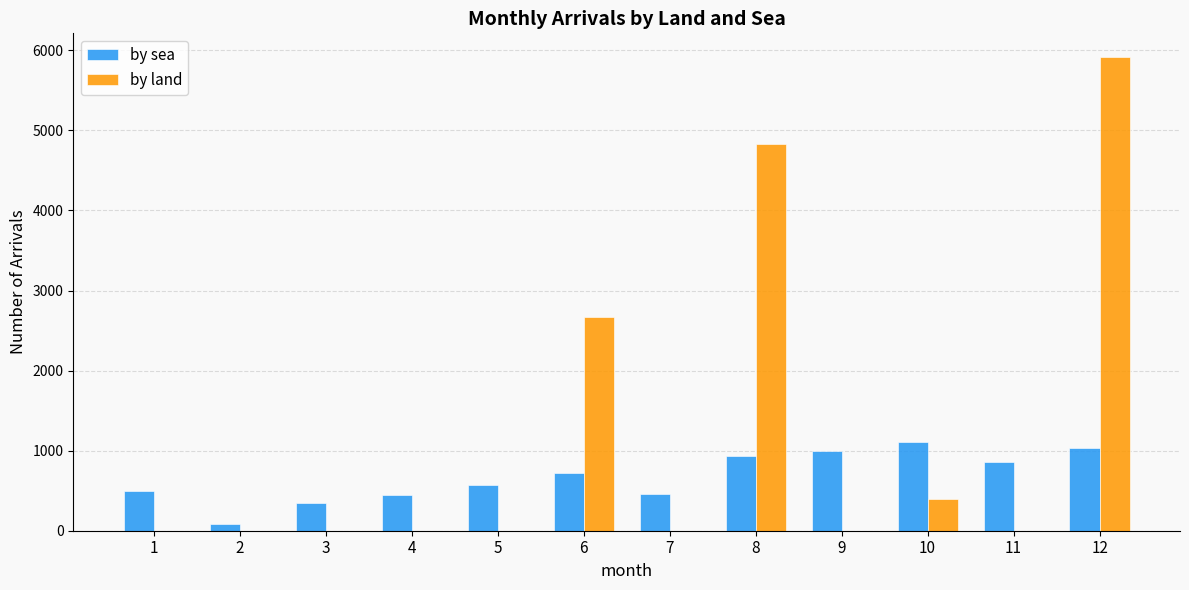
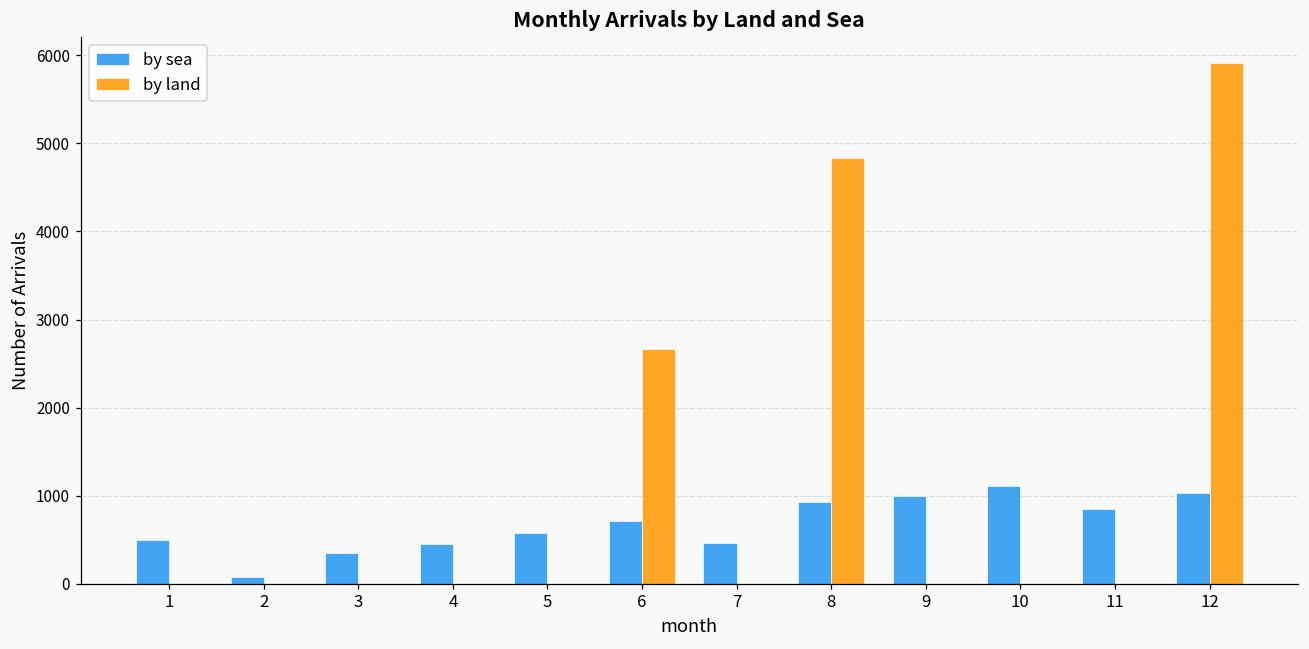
  {
    "by sea": {
      "1": 500,
      "2": 100,
      "3": 400,
      "4": 500,
      "5": 600,
      "6": 700,
      "7": 500,
      "8": 900,
      "9": 1000,
      "10": 1100,
      "11": 900,
      "12": 1000
    },
    "by land": {
      "1": 0,
      "2": 0,
      "3": 0,
      "4": 0,
      "5": 0,
      "6": 2700,
      "7": 0,
      "8": 4800,
      "9": 0,
-     "10": 400,
+     "10": 0,
      "11": 0,
      "12": 5900
    }
  }
